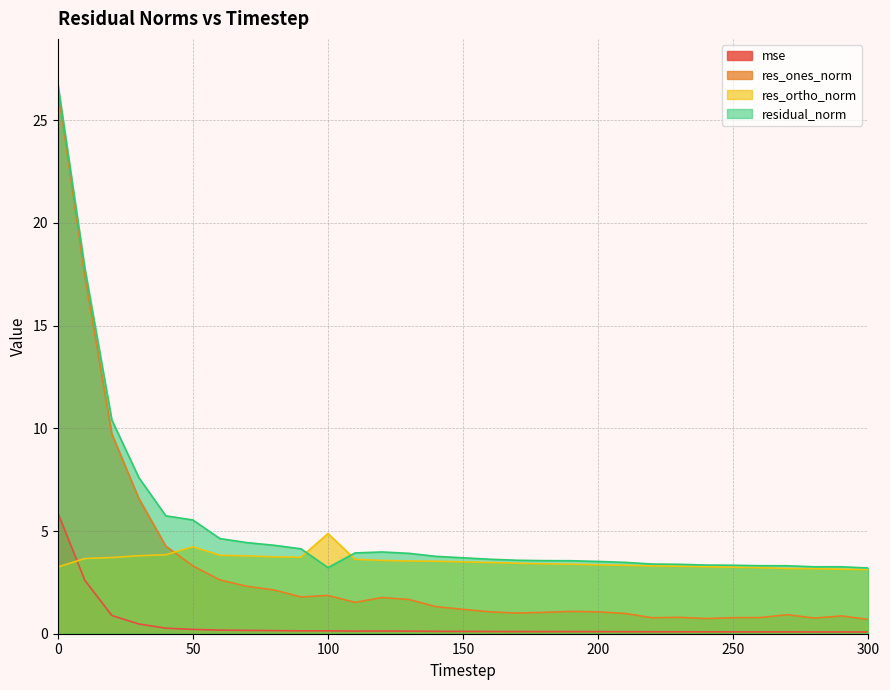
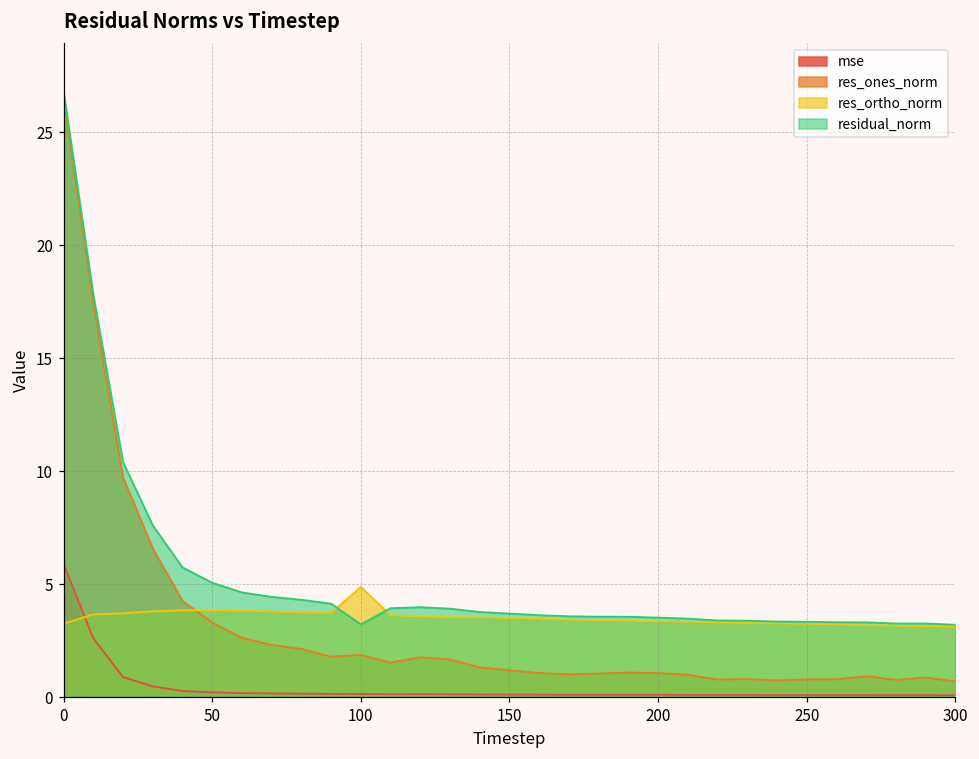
  {
    "res_ortho_norm": {
      "0": 3.2,
-     "50": 4.2,
+     "50": 3.8,
      "100": 4.9,
      "150": 3.5,
      "200": 3.4
    },
    "residual_norm": {
      "0": 26.8,
-     "50": 5.5,
+     "50": 5.1,
      "100": 3.2,
      "150": 3.7,
      "200": 3.5
    }
  }
